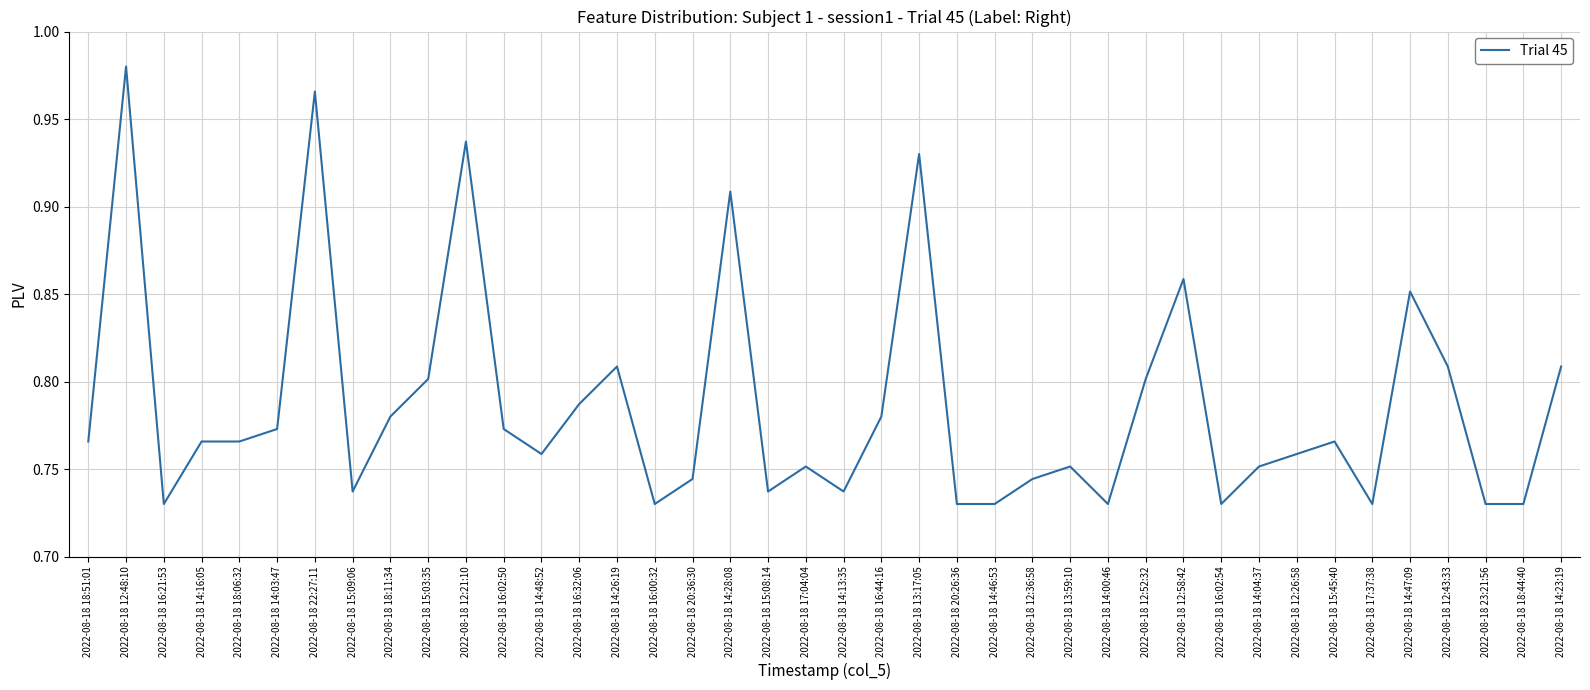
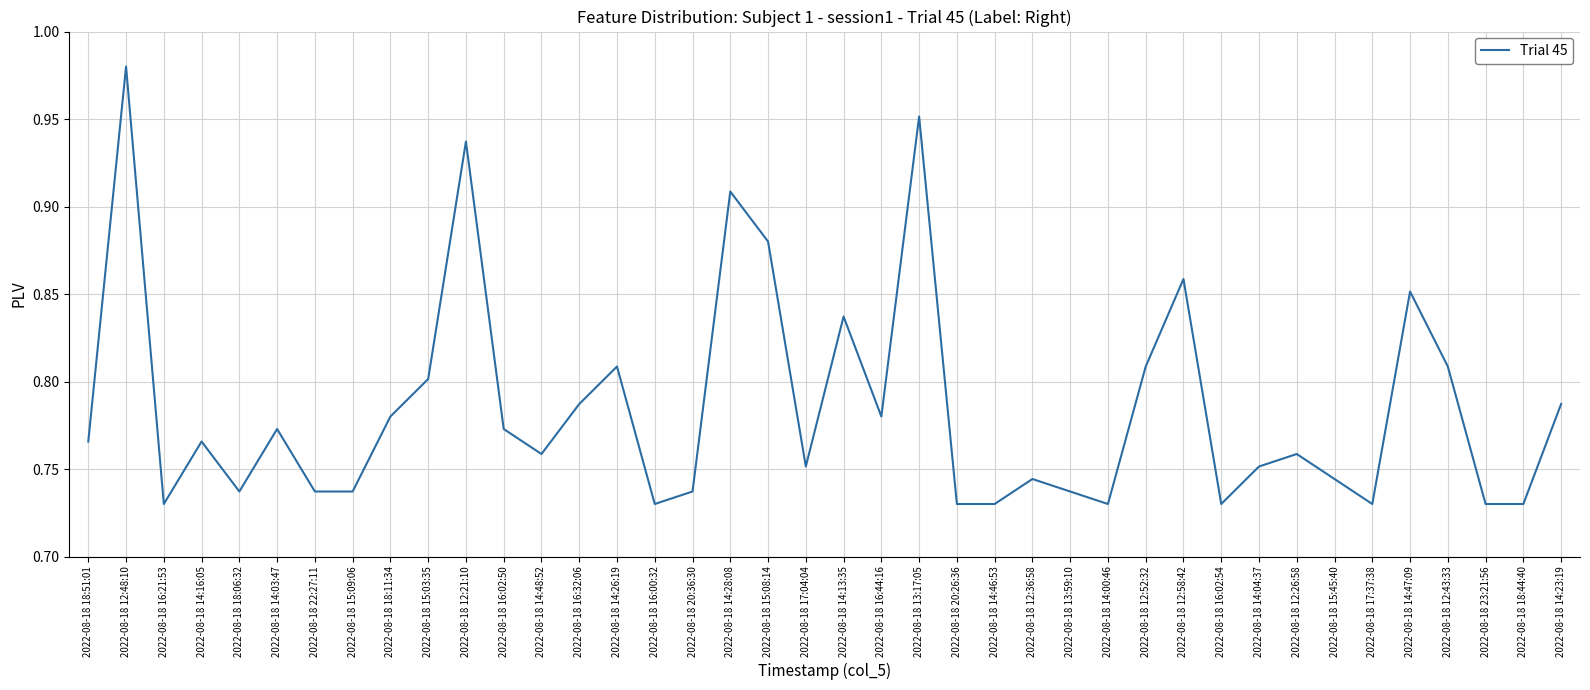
  {
    "2022-08-18 18:51:01": 0.766,
    "2022-08-18 12:48:10": 0.980,
    "2022-08-18 16:21:53": 0.730,
    "2022-08-18 14:16:05": 0.766,
-   "2022-08-18 18:06:32": 0.766,
+   "2022-08-18 18:06:32": 0.737,
    "2022-08-18 14:03:47": 0.773,
-   "2022-08-18 22:27:11": 0.966,
+   "2022-08-18 22:27:11": 0.737,
    "2022-08-18 15:09:06": 0.737,
    "2022-08-18 18:11:34": 0.780,
    "2022-08-18 15:03:35": 0.801,
    "2022-08-18 12:21:10": 0.937,
    "2022-08-18 16:02:50": 0.773,
    "2022-08-18 14:48:52": 0.759,
    "2022-08-18 16:32:06": 0.787,
    "2022-08-18 14:26:19": 0.809,
    "2022-08-18 16:00:32": 0.730,
-   "2022-08-18 20:36:30": 0.744,
+   "2022-08-18 20:36:30": 0.737,
    "2022-08-18 14:28:08": 0.909,
-   "2022-08-18 15:08:14": 0.737,
+   "2022-08-18 15:08:14": 0.880,
    "2022-08-18 17:04:04": 0.751,
-   "2022-08-18 14:13:35": 0.737,
+   "2022-08-18 14:13:35": 0.837,
    "2022-08-18 16:44:16": 0.780,
-   "2022-08-18 13:17:05": 0.930,
+   "2022-08-18 13:17:05": 0.951,
    "2022-08-18 20:26:36": 0.730,
    "2022-08-18 14:46:53": 0.730,
    "2022-08-18 12:36:58": 0.744,
-   "2022-08-18 13:59:10": 0.751,
+   "2022-08-18 13:59:10": 0.737,
    "2022-08-18 14:00:46": 0.730,
-   "2022-08-18 12:52:32": 0.801,
+   "2022-08-18 12:52:32": 0.809,
    "2022-08-18 12:58:42": 0.859,
    "2022-08-18 16:02:54": 0.730,
    "2022-08-18 14:04:37": 0.751,
    "2022-08-18 12:26:58": 0.759,
-   "2022-08-18 15:45:40": 0.766,
+   "2022-08-18 15:45:40": 0.744,
    "2022-08-18 17:37:38": 0.730,
    "2022-08-18 14:47:09": 0.851,
    "2022-08-18 12:43:33": 0.809,
    "2022-08-18 23:21:56": 0.730,
    "2022-08-18 18:44:40": 0.730,
-   "2022-08-18 14:23:19": 0.809
+   "2022-08-18 14:23:19": 0.787
  }
